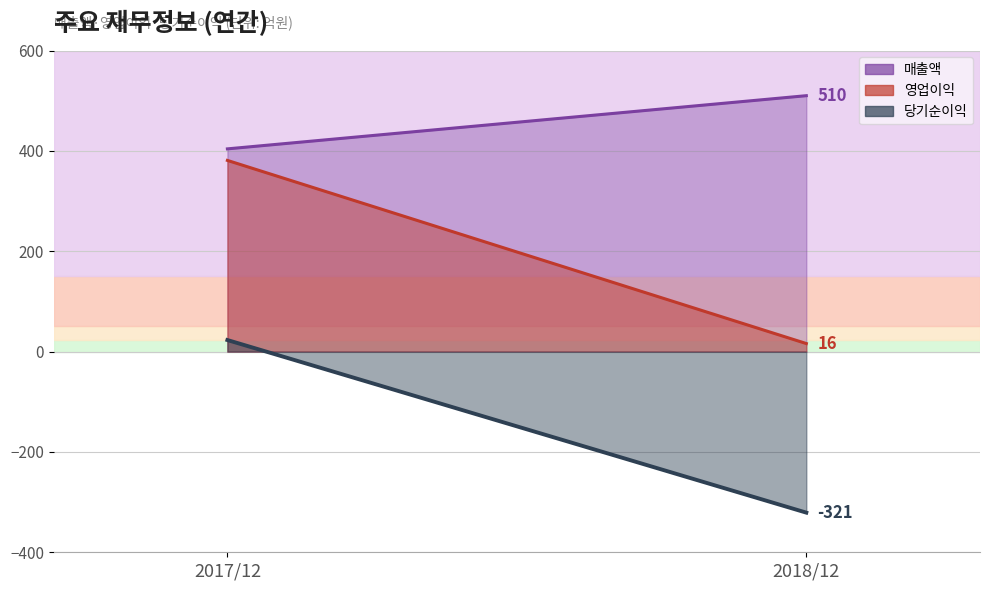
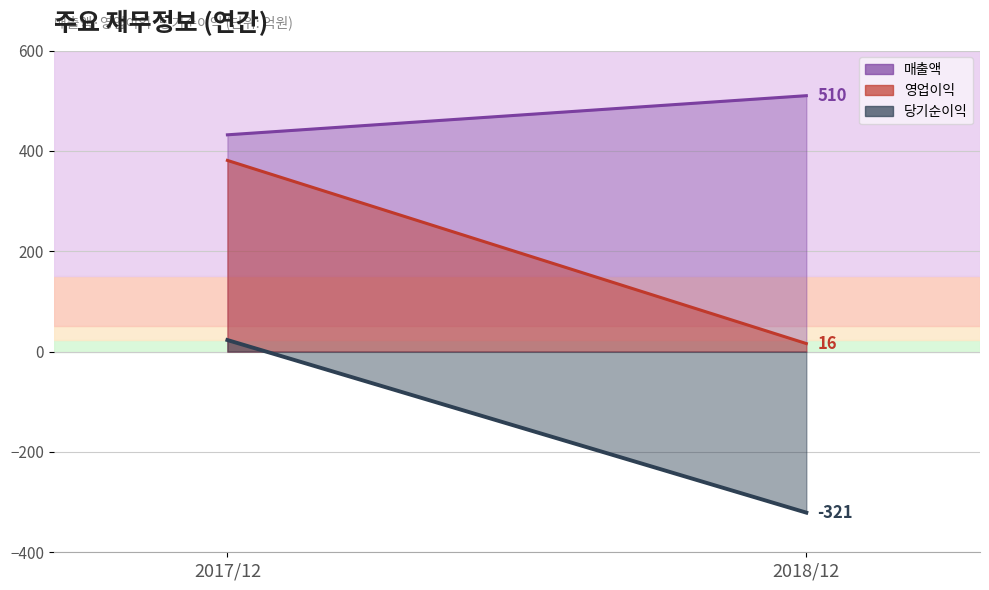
  {
    "매출액": {
-     "2017/12": 400
+     "2017/12": 430
    },
    "영업이익": {
      "2018/12": 16
    }
  }
